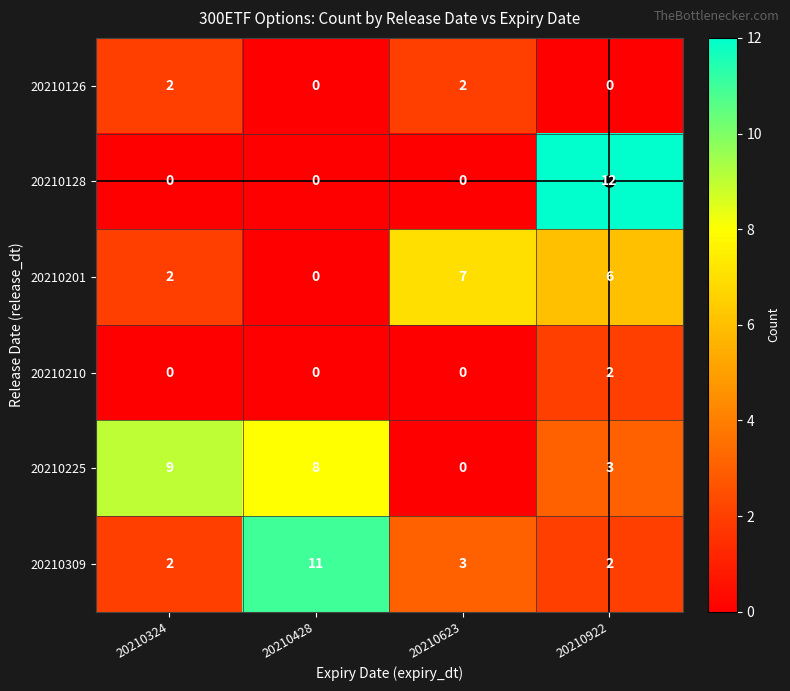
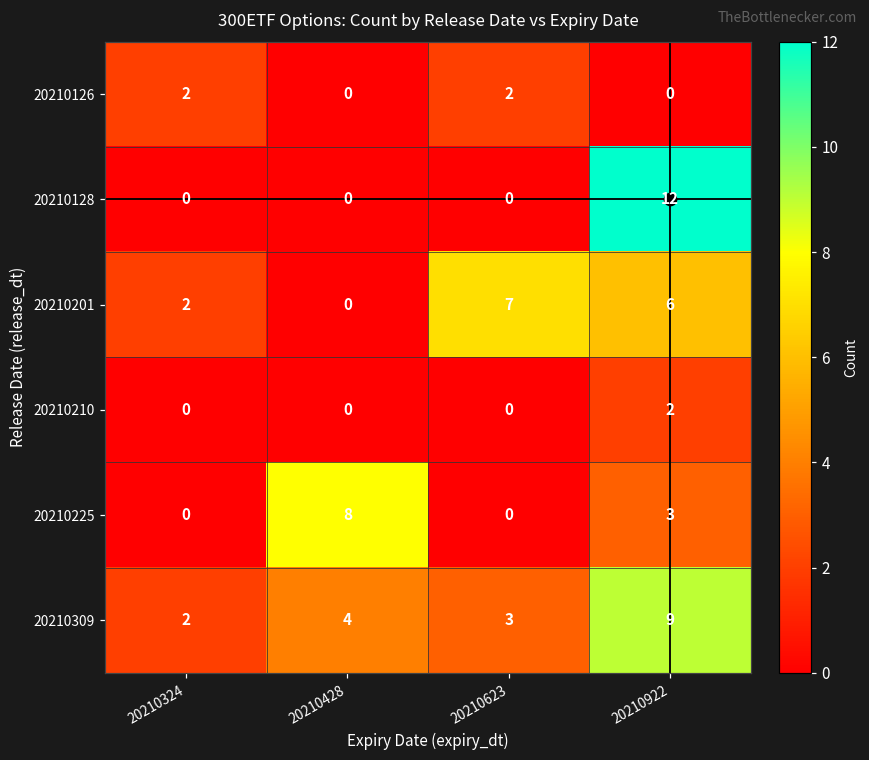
  {
    "20210126": {
      "20210324": 2,
      "20210428": 0,
      "20210623": 2,
      "20210922": 0
    },
    "20210128": {
      "20210324": 0,
      "20210428": 0,
      "20210623": 0
    },
    "20210201": {
      "20210324": 2,
      "20210428": 0,
      "20210623": 7,
      "20210922": 6
    },
    "20210210": {
      "20210324": 0,
      "20210428": 0,
      "20210623": 0,
      "20210922": 2
    },
    "20210225": {
-     "20210324": 9,
+     "20210324": 0,
      "20210428": 8,
      "20210623": 0,
      "20210922": 3
    },
    "20210309": {
      "20210324": 2,
-     "20210428": 11,
+     "20210428": 4,
      "20210623": 3,
-     "20210922": 2
+     "20210922": 9
    }
  }
